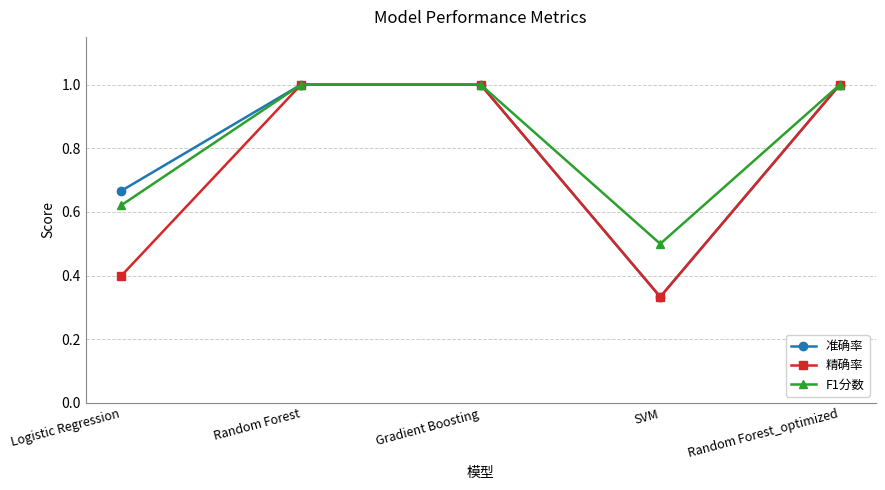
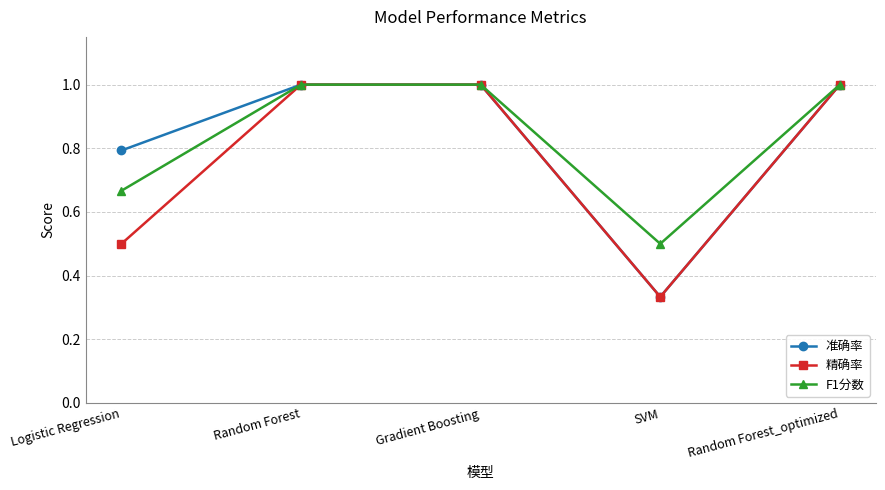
  {
    "准确率": {
-     "Logistic Regression": 0.67
+     "Logistic Regression": 0.79
    },
    "精确率": {
-     "Logistic Regression": 0.4
+     "Logistic Regression": 0.5
    },
    "F1分数": {
-     "Logistic Regression": 0.62,
+     "Logistic Regression": 0.67,
      "SVM": 0.50
    }
  }
